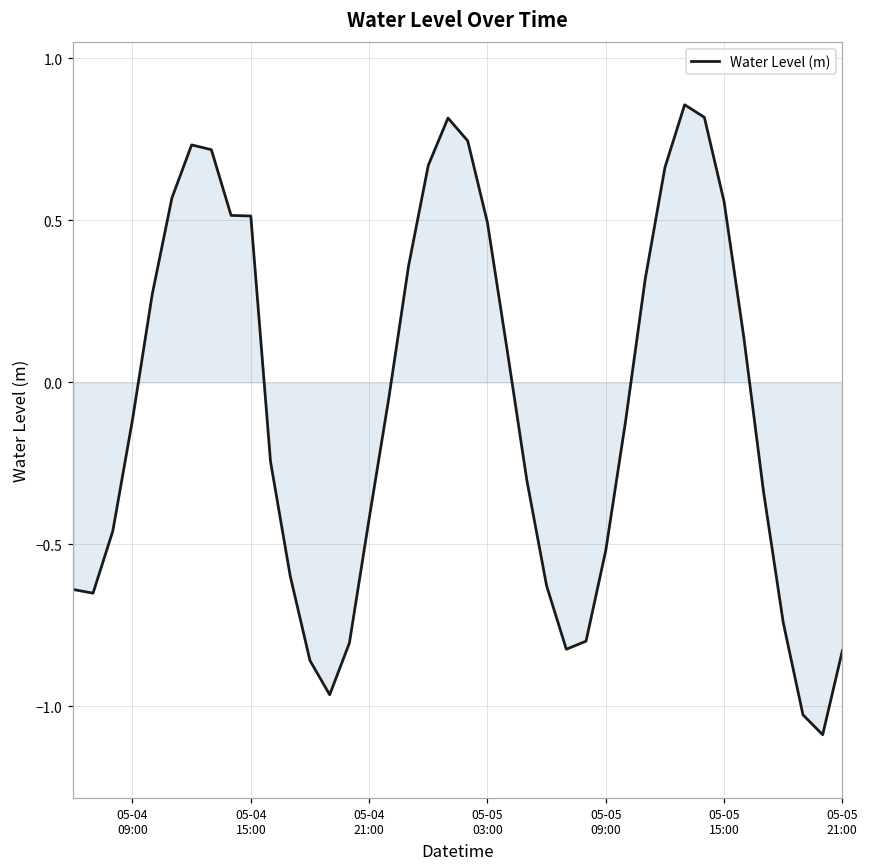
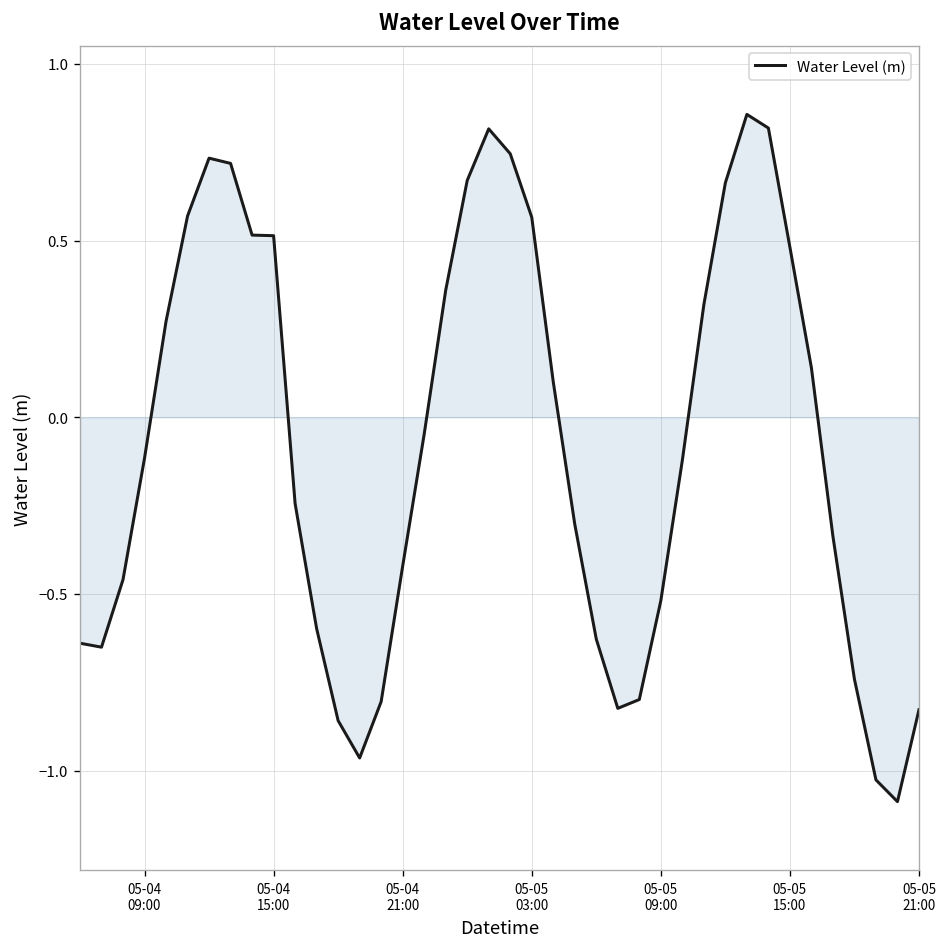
  {
    "Water Level (m)": {
      "05-04 09:00": -0.12,
      "05-04 21:00": -0.42,
-     "05-05 03:00": 0.49,
+     "05-05 03:00": 0.57,
      "05-05 09:00": -0.52,
-     "05-05 15:00": 0.56,
+     "05-05 15:00": 0.48,
      "05-05 21:00": -0.83
    }
  }
